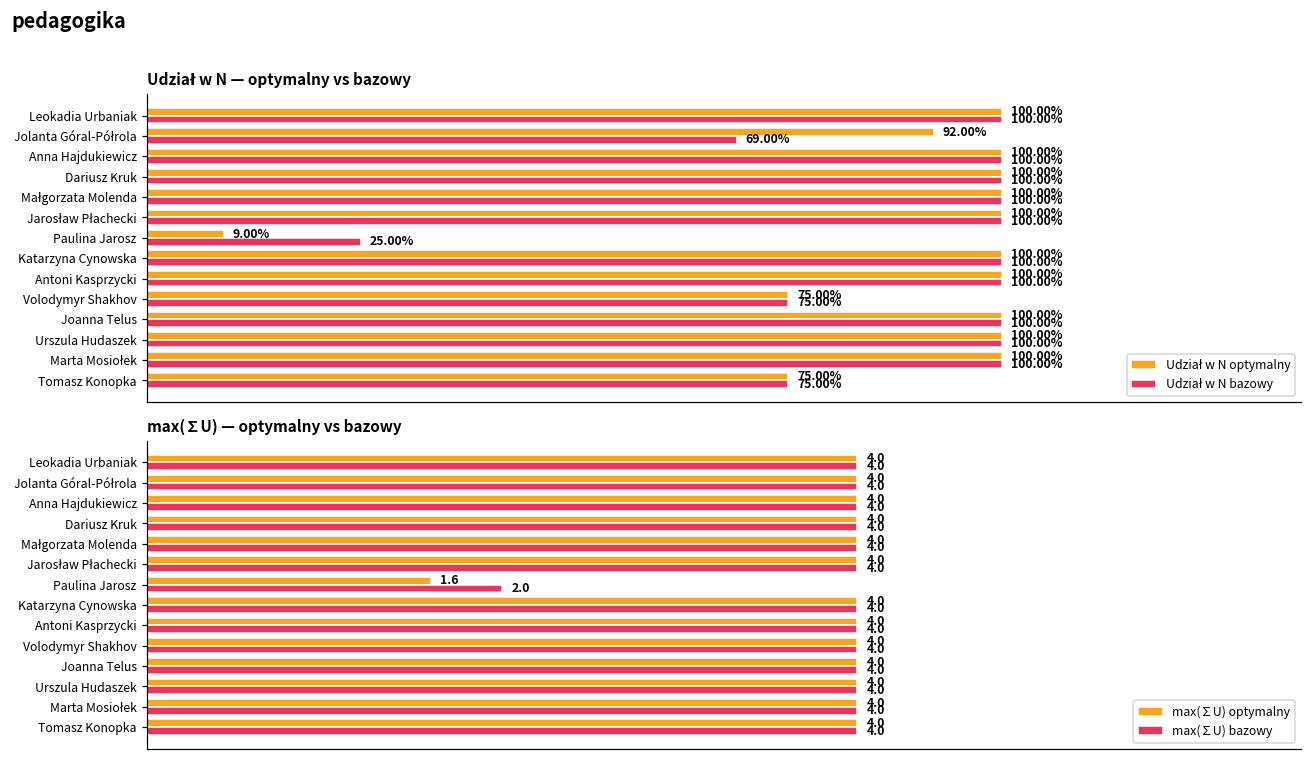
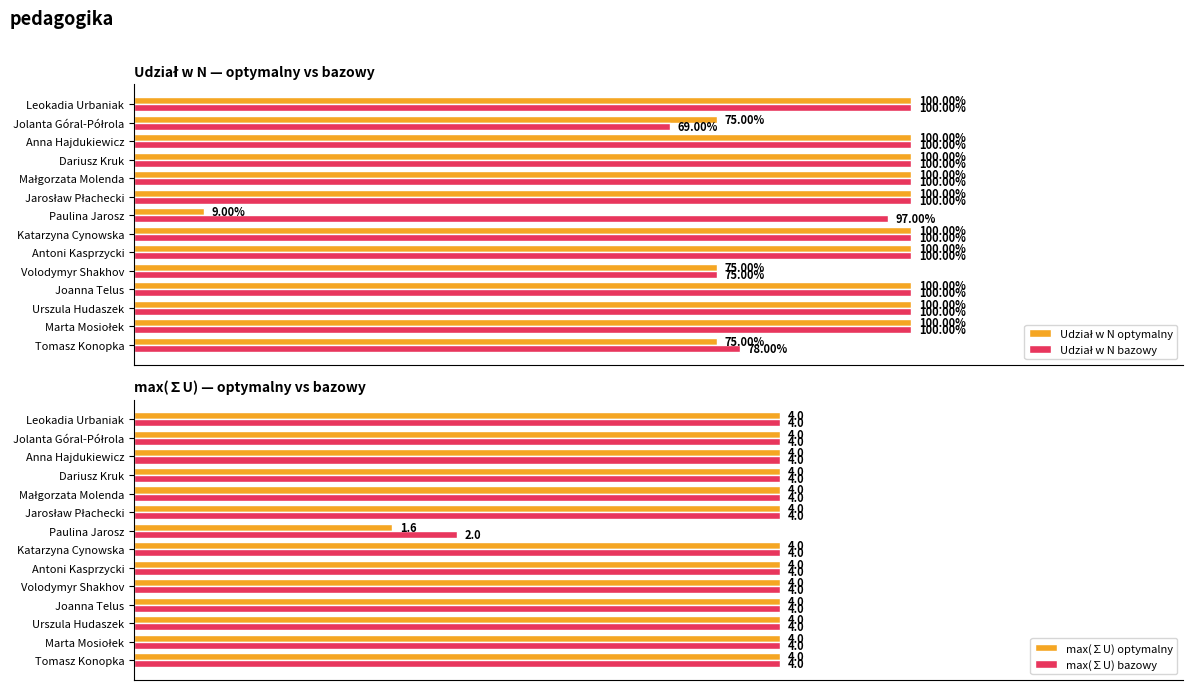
  {
    "Udział w N — optymalny vs bazowy": {
      "Udział w N optymalny": {
-       "Jolanta Góral-Półrola": "92.00%",
+       "Jolanta Góral-Półrola": "75.00%",
        "Paulina Jarosz": "9.00%"
      },
      "Udział w N bazowy": {
        "Jolanta Góral-Półrola": "69.00%",
-       "Paulina Jarosz": "25.00%",
-       "Tomasz Konopka": "75.00%"
+       "Paulina Jarosz": "97.00%",
+       "Tomasz Konopka": "78.00%"
      }
    },
    "max(∑U) — optymalny vs bazowy": {
      "max(∑U) optymalny": {
        "Paulina Jarosz": "1.6"
      },
      "max(∑U) bazowy": {
        "Paulina Jarosz": "2.0"
      }
    }
  }
